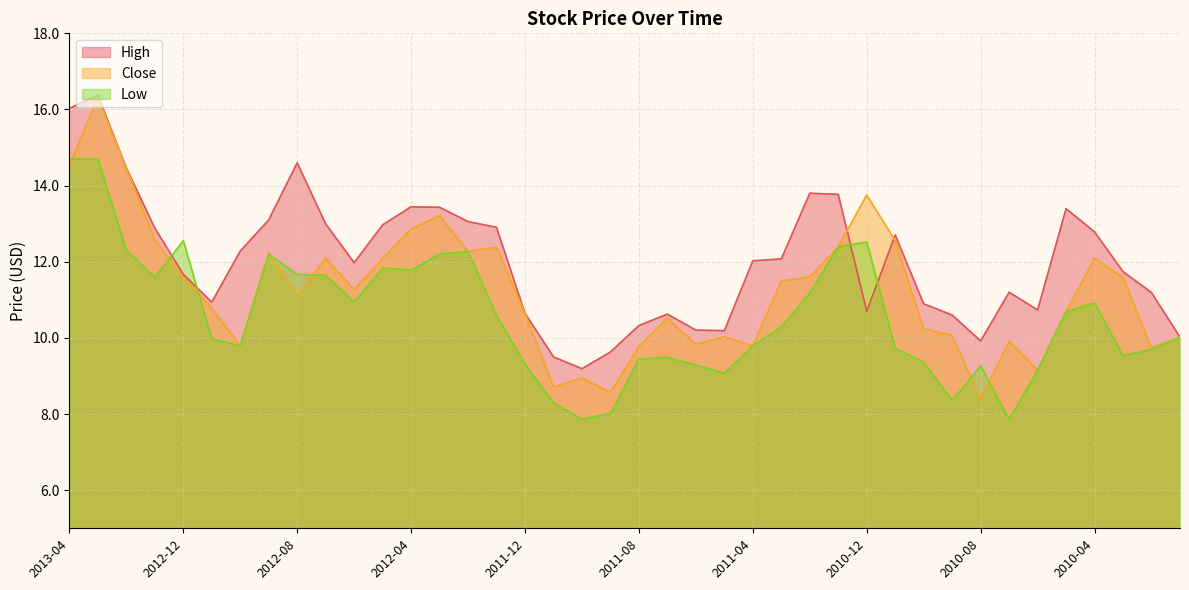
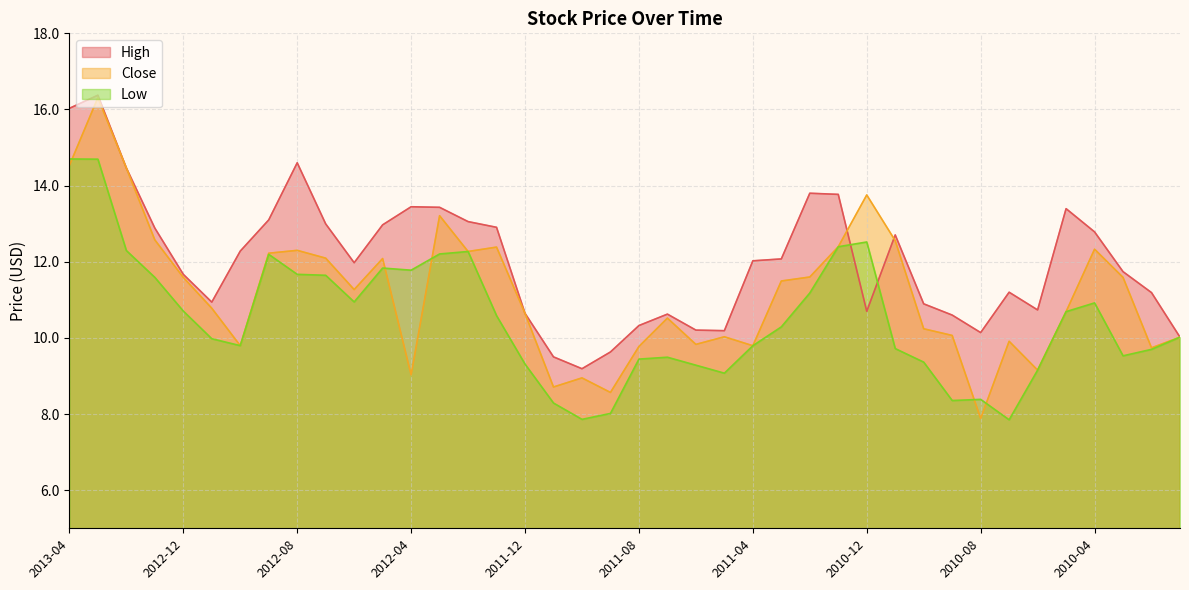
  {
    "High": {
      "2013-04": 16.0,
      "2012-12": 11.7,
      "2012-08": 14.6,
      "2012-04": 13.4,
      "2011-08": 10.3,
      "2011-04": 12.0,
      "2010-12": 10.7,
-     "2010-08": 9.9,
+     "2010-08": 10.1,
      "2010-04": 12.8
    },
    "Close": {
      "2013-04": 14.5,
      "2012-12": 11.6,
-     "2012-08": 11.1,
-     "2012-04": 12.9,
+     "2012-08": 12.3,
+     "2012-04": 9.0,
      "2011-08": 9.8,
      "2010-12": 13.8,
-     "2010-08": 8.4,
-     "2010-04": 12.1
+     "2010-08": 7.9,
+     "2010-04": 12.3
    },
    "Low": {
      "2013-04": 14.7,
-     "2012-12": 12.6,
+     "2012-12": 10.7,
      "2012-08": 11.7,
      "2012-04": 11.8,
      "2011-12": 9.3,
      "2011-08": 9.4,
      "2010-12": 12.5,
-     "2010-08": 9.3,
+     "2010-08": 8.4,
      "2010-04": 10.9
    }
  }
